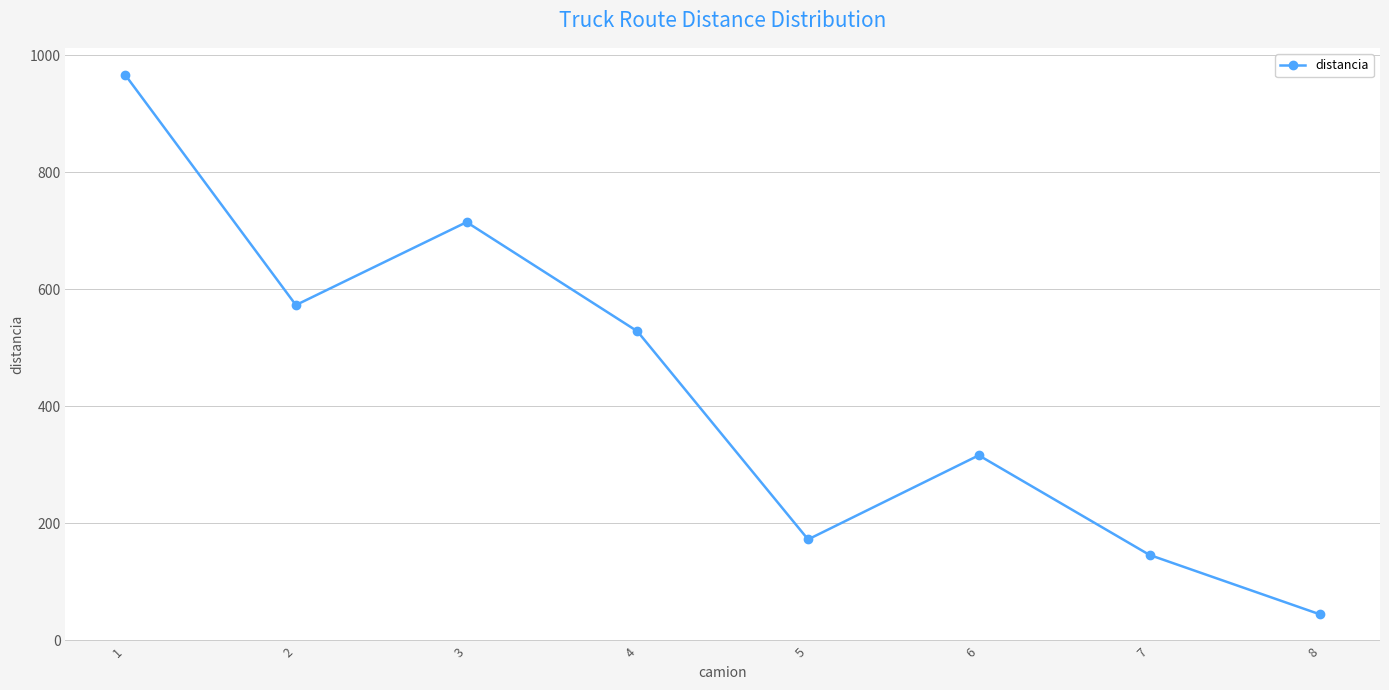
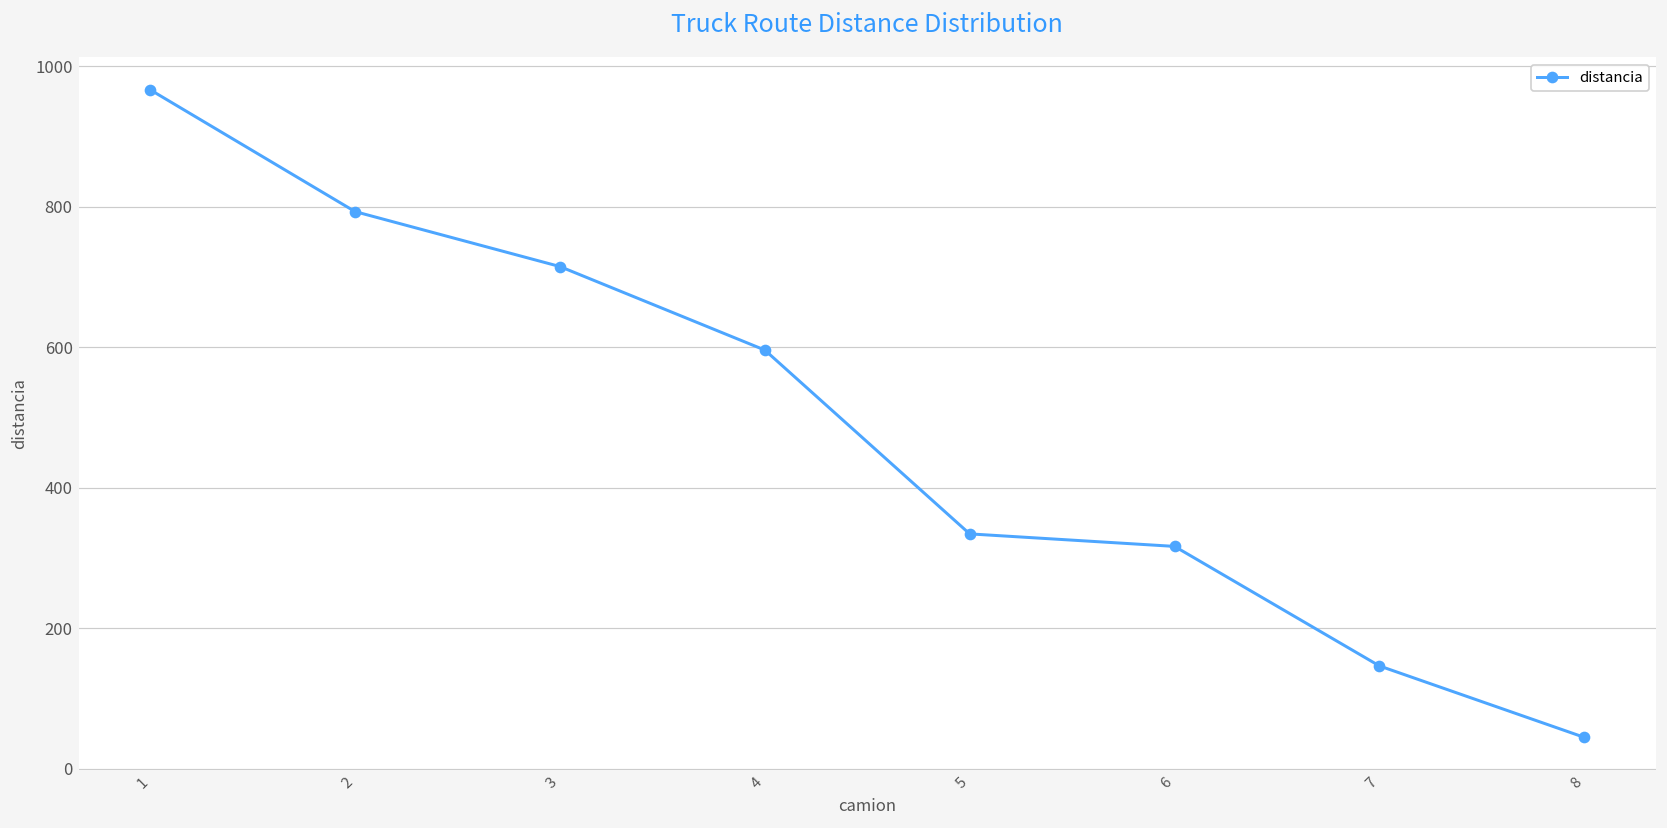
  {
    "1": 970,
-   "2": 570,
+   "2": 790,
    "3": 710,
-   "4": 530,
-   "5": 170,
+   "4": 600,
+   "5": 330,
    "6": 320,
    "7": 150,
    "8": 40
  }
